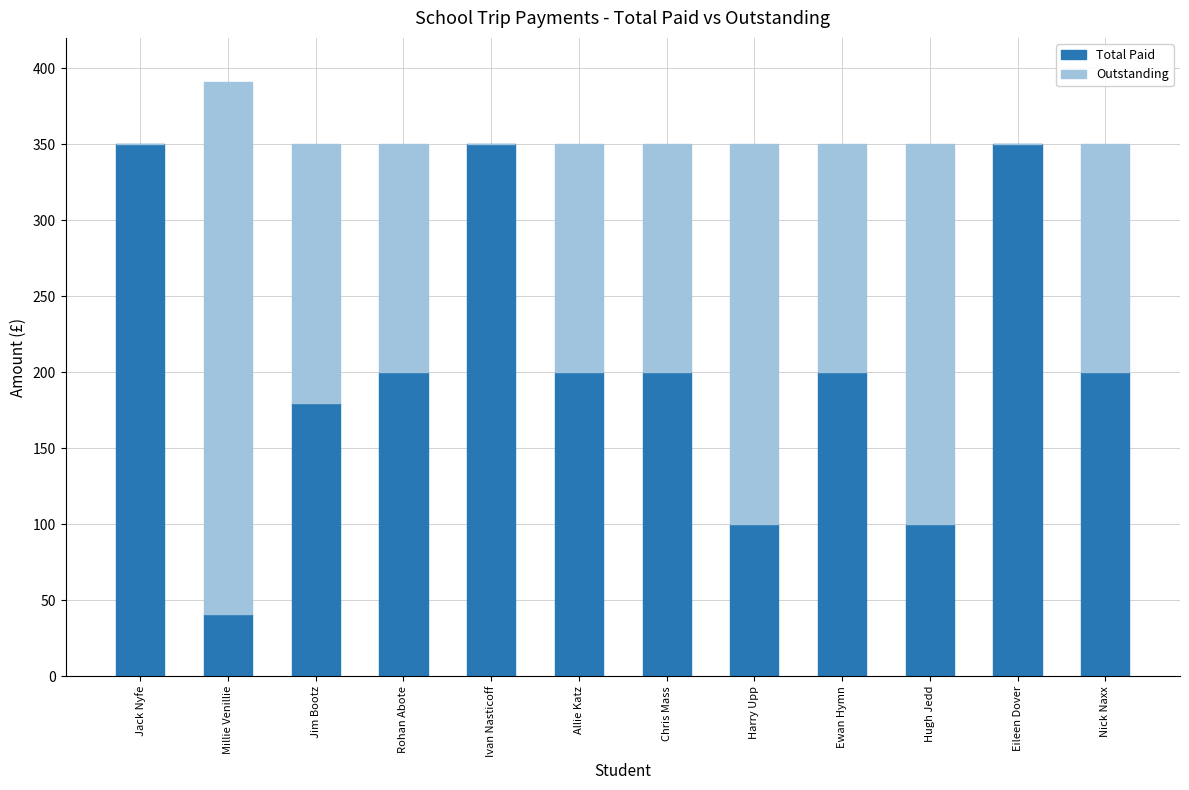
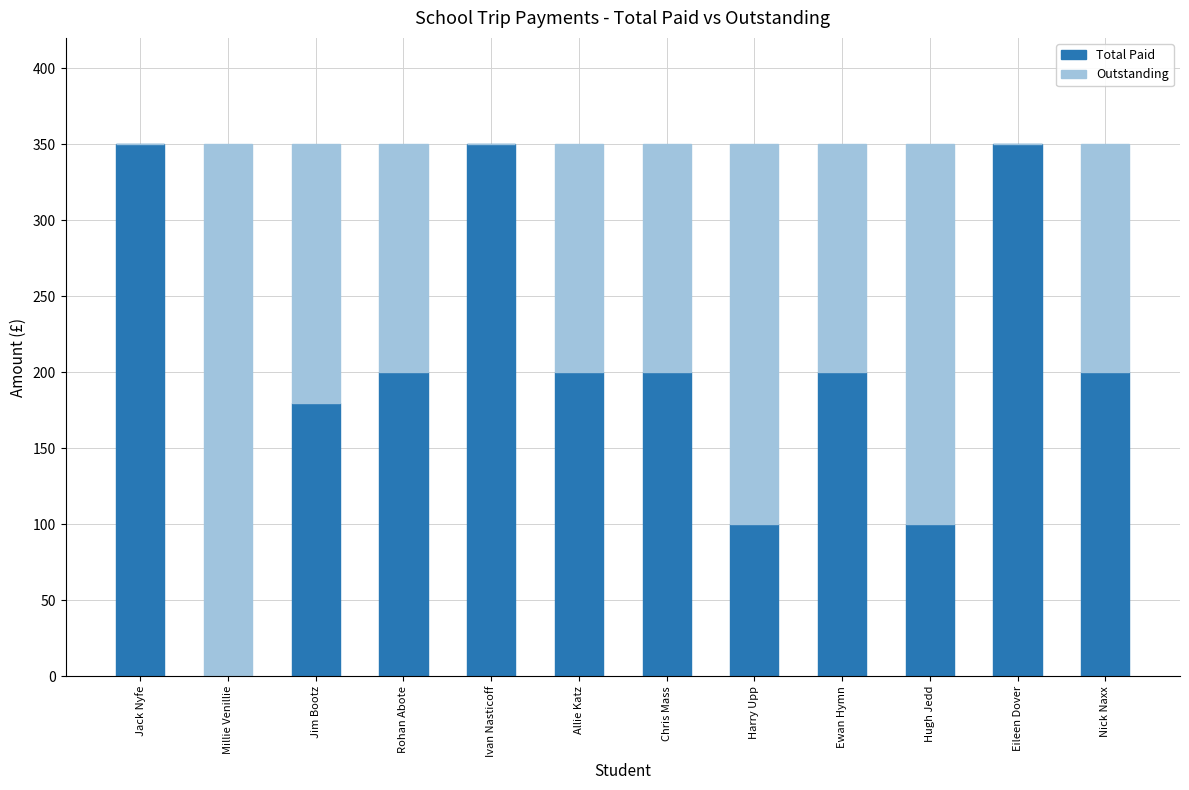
  {
    "Total Paid": {
      "Jack Nyfe": 350,
-     "Millie Venillie": 41,
+     "Millie Venillie": 0,
      "Jim Bootz": 180,
      "Rohan Abote": 200,
      "Ivan Nasticoff": 350,
      "Allie Katz": 200,
      "Chris Mass": 200,
      "Harry Upp": 100,
      "Ewan Hymn": 200,
      "Hugh Jedd": 100,
      "Eileen Dover": 350,
      "Nick Naxx": 200
    },
    "Outstanding": {
      "Jack Nyfe": 0,
      "Millie Venillie": 350,
      "Jim Bootz": 170,
      "Rohan Abote": 150,
      "Ivan Nasticoff": 0,
      "Allie Katz": 150,
      "Chris Mass": 150,
      "Harry Upp": 250,
      "Ewan Hymn": 150,
      "Hugh Jedd": 250,
      "Eileen Dover": 0,
      "Nick Naxx": 150
    }
  }
